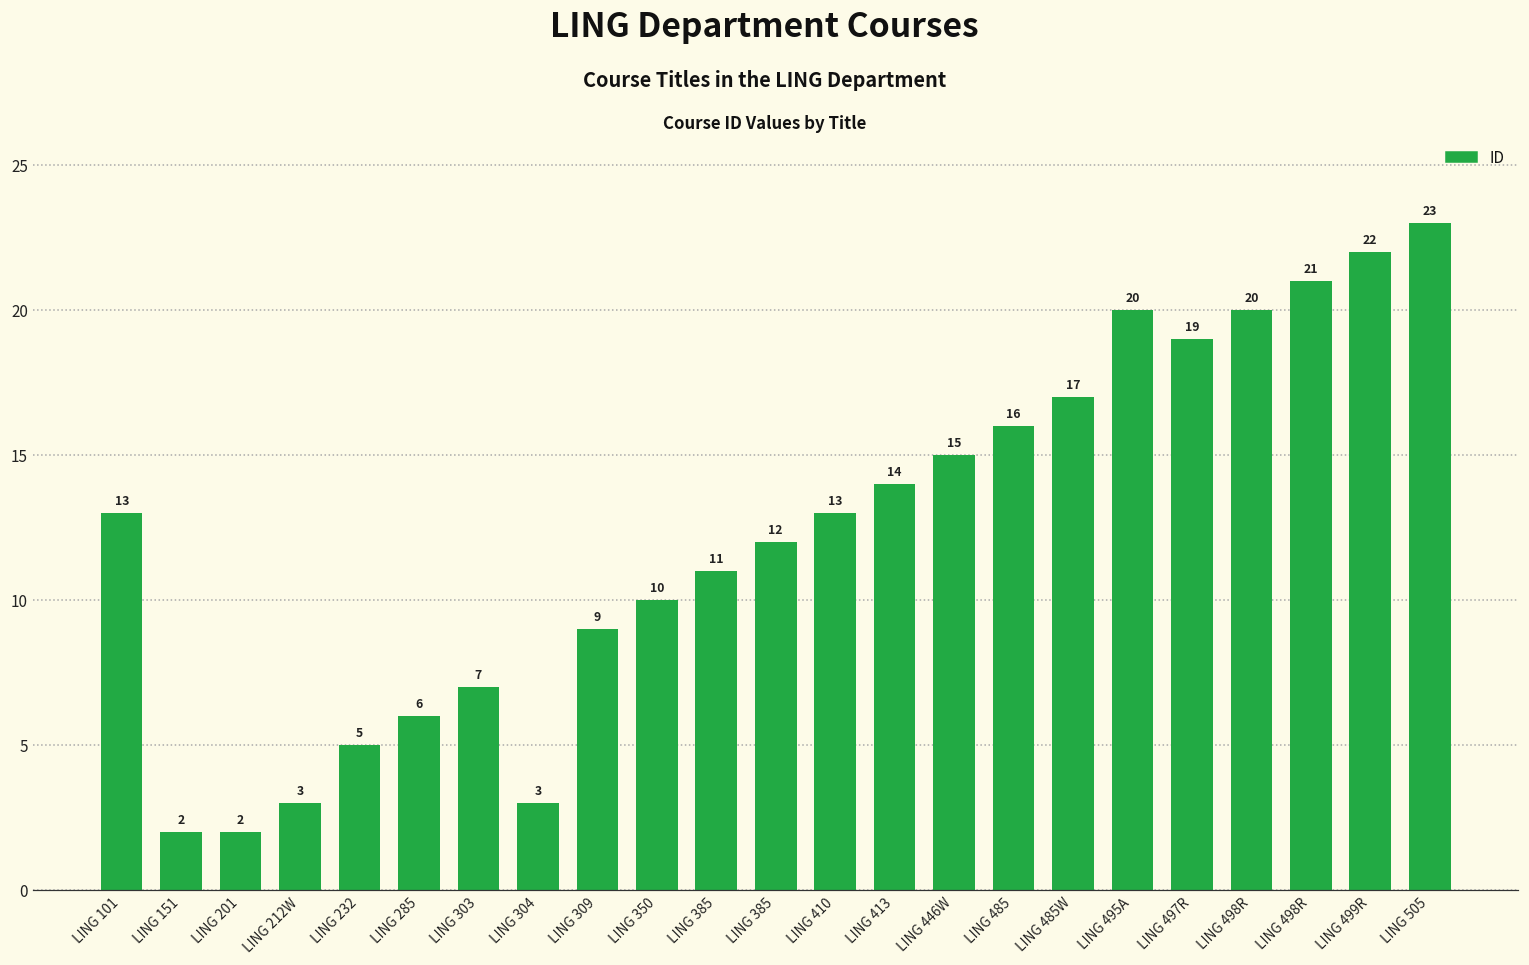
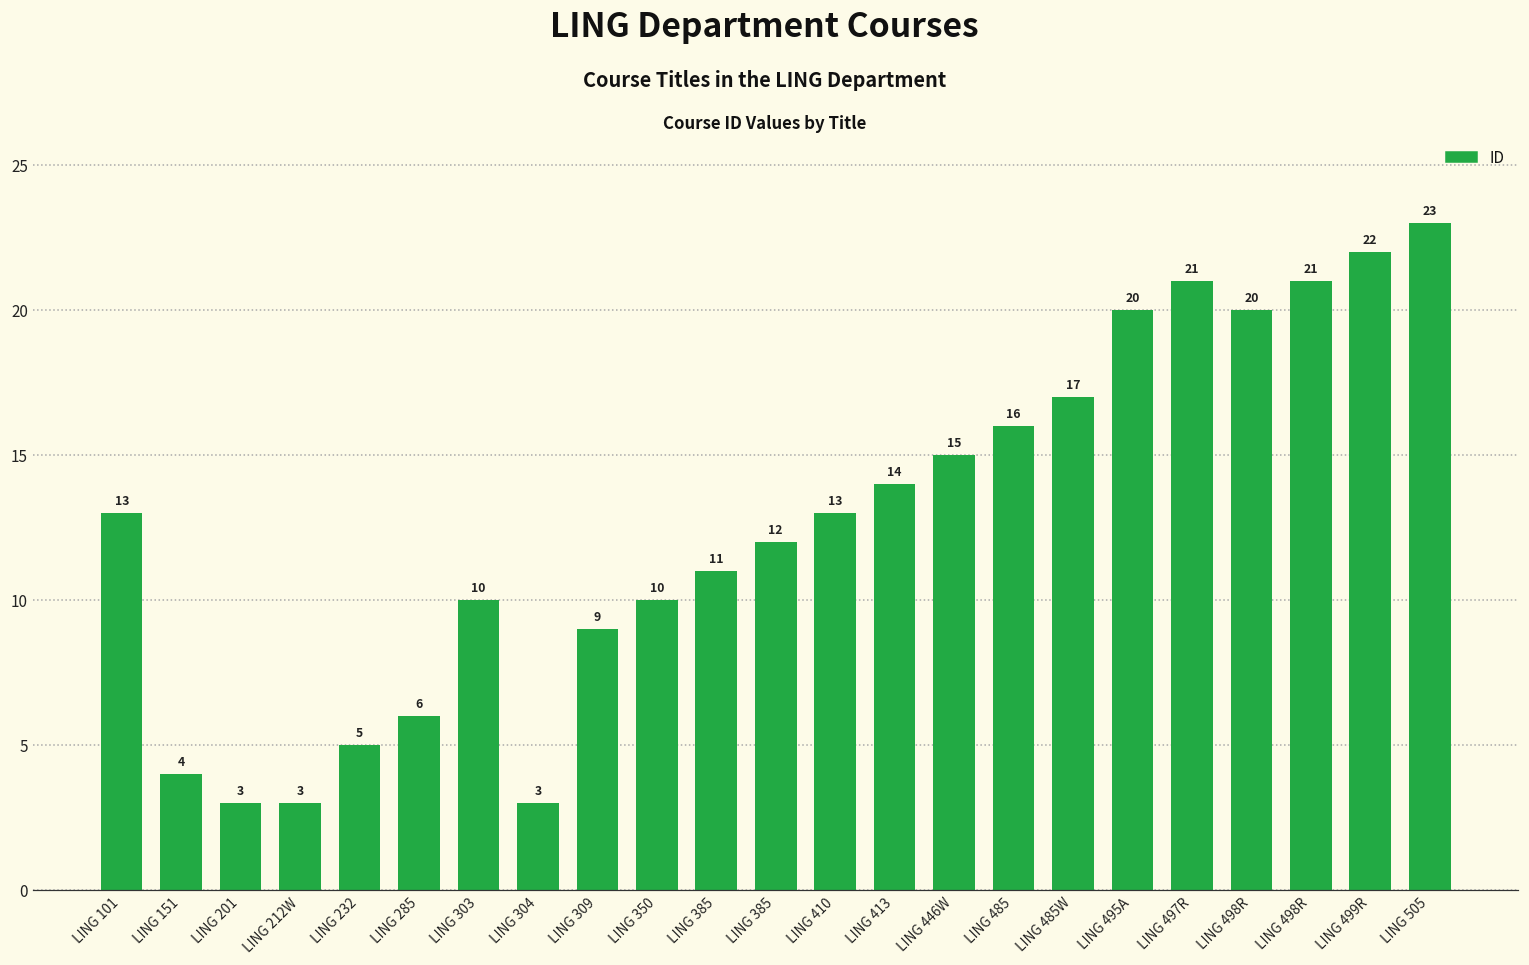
  {
    "LING 101": 13,
-   "LING 151": 2,
-   "LING 201": 2,
+   "LING 151": 4,
+   "LING 201": 3,
    "LING 212W": 3,
    "LING 232": 5,
    "LING 285": 6,
-   "LING 303": 7,
+   "LING 303": 10,
    "LING 304": 3,
    "LING 309": 9,
    "LING 350": 10,
    "LING 410": 13,
    "LING 413": 14,
    "LING 446W": 15,
    "LING 485": 16,
    "LING 485W": 17,
    "LING 495A": 20,
-   "LING 497R": 19,
+   "LING 497R": 21,
    "LING 499R": 22,
    "LING 505": 23
  }
